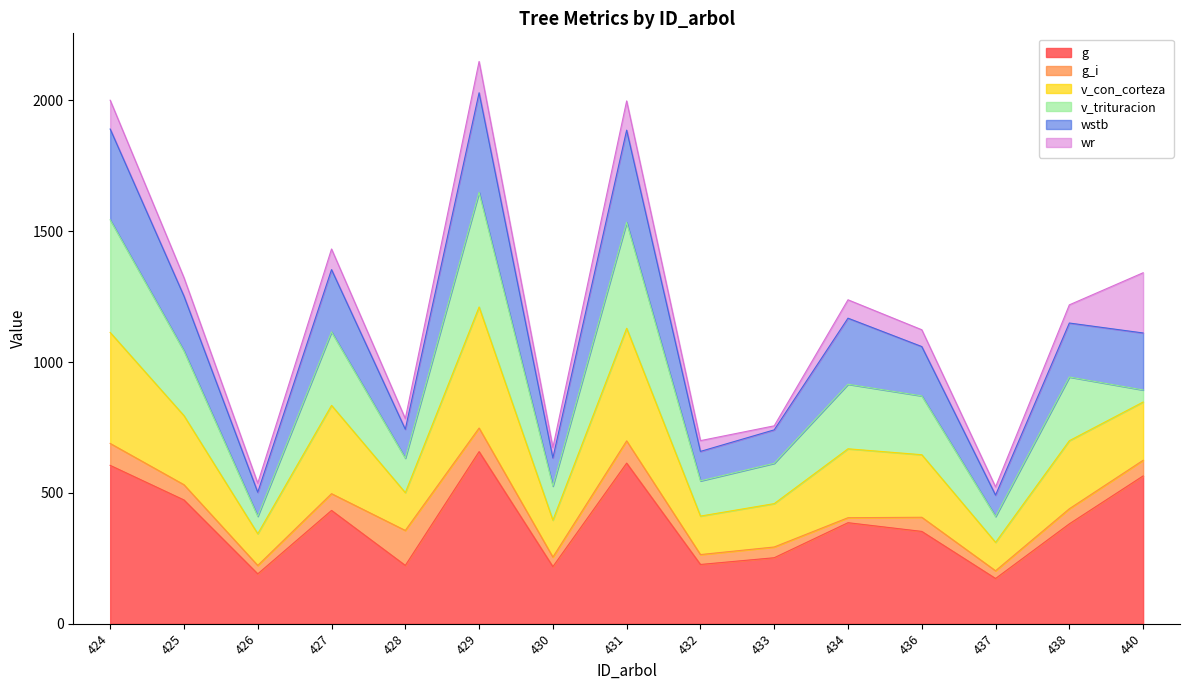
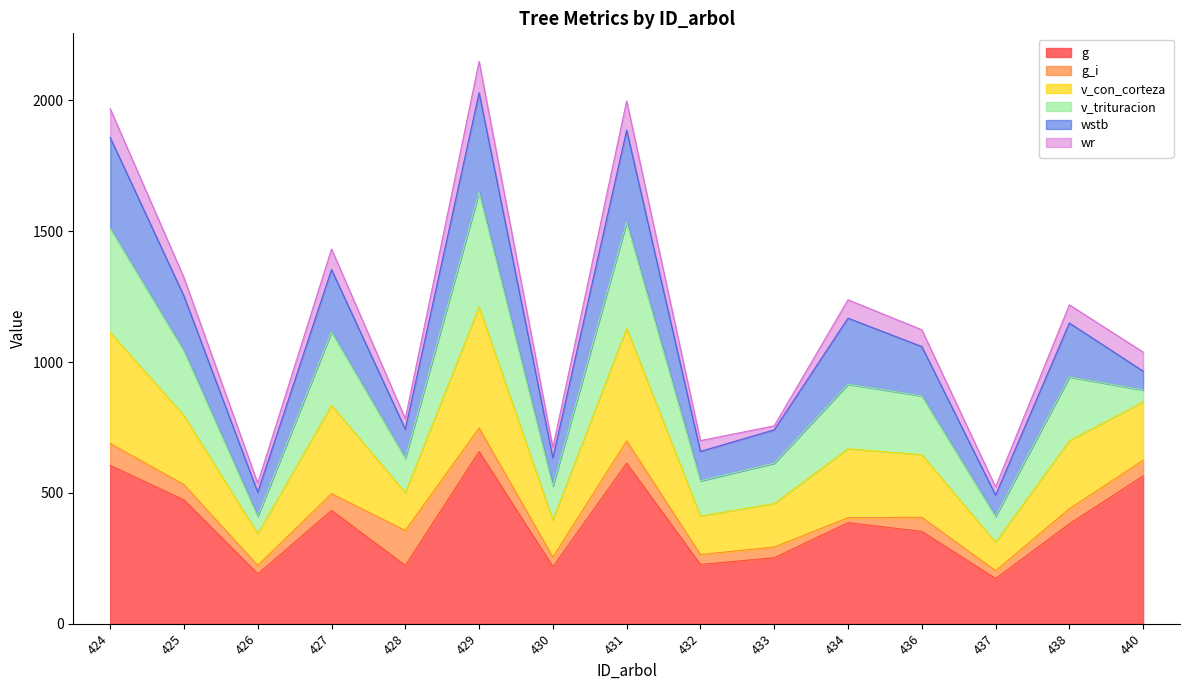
  {
    "g": {
      "424": 610,
      "425": 470,
      "426": 190,
      "427": 430,
      "428": 220,
      "429": 660,
      "430": 220,
      "431": 610,
      "432": 230,
      "433": 250,
      "434": 390,
      "436": 350,
      "437": 170,
      "438": 380,
      "440": 560
    },
    "g_i": {
      "424": 80,
      "425": 60,
      "426": 30,
      "427": 60,
      "428": 130,
      "429": 90,
      "430": 40,
      "431": 90,
      "432": 40,
      "433": 40,
      "434": 20,
      "436": 50,
      "437": 30,
      "438": 60,
      "440": 60
    },
    "v_con_corteza": {
      "424": 420,
      "425": 260,
      "426": 120,
      "427": 340,
      "428": 140,
      "429": 460,
      "430": 140,
      "431": 430,
      "432": 150,
      "433": 170,
      "434": 260,
      "436": 240,
      "437": 110,
      "438": 260,
      "440": 220
    },
    "v_trituracion": {
-     "424": 430,
+     "424": 400,
      "425": 250,
      "426": 70,
      "427": 280,
      "428": 130,
      "429": 440,
      "430": 130,
      "431": 400,
      "432": 130,
      "433": 150,
      "434": 250,
      "436": 220,
      "437": 100,
      "438": 240,
      "440": 50
    },
    "wstb": {
      "424": 350,
      "425": 210,
      "426": 90,
      "427": 240,
      "428": 110,
      "429": 380,
      "430": 110,
      "431": 350,
      "432": 110,
      "433": 130,
      "434": 250,
      "436": 190,
      "437": 80,
      "438": 210,
-     "440": 220
+     "440": 70
    },
    "wr": {
      "424": 110,
      "425": 70,
      "426": 30,
      "427": 80,
      "428": 40,
      "429": 120,
      "430": 40,
      "431": 110,
      "432": 40,
      "433": 20,
      "434": 70,
      "436": 60,
      "437": 30,
      "438": 70,
-     "440": 230
+     "440": 70
    }
  }
